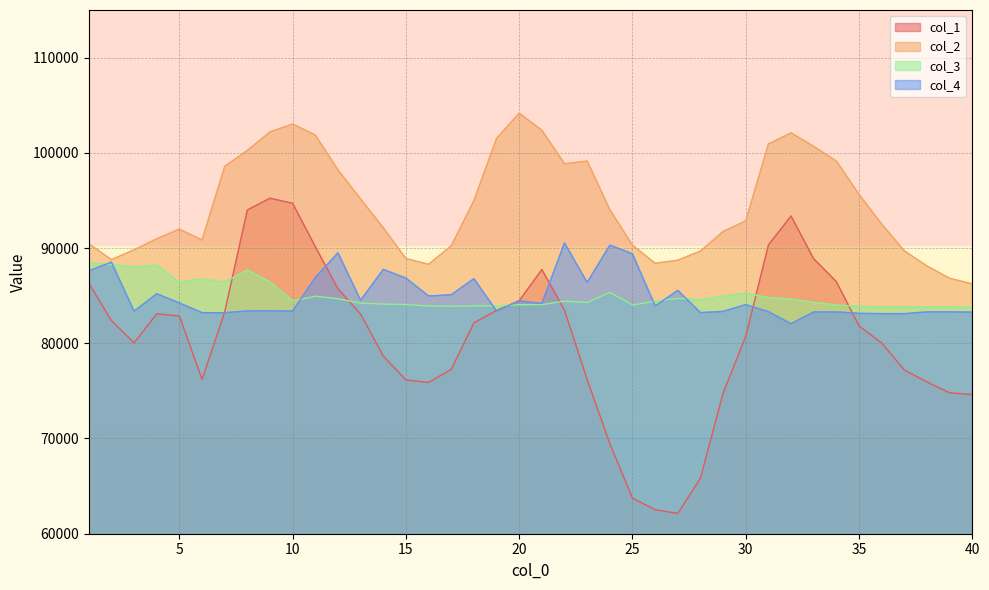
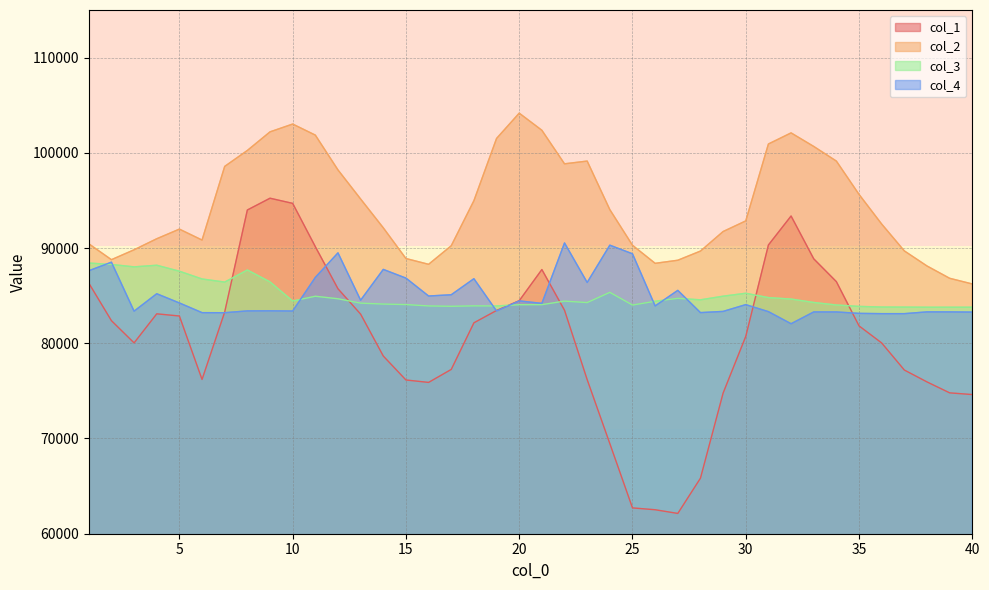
  {
    "col_1": {
      "5": 83000,
      "10": 95000,
      "15": 76000,
-     "25": 64000,
+     "25": 63000,
      "30": 81000,
      "35": 82000,
      "40": 75000
    },
    "col_2": {
      "5": 92000,
      "10": 103000,
      "15": 89000,
      "20": 104000,
      "25": 90000,
      "30": 93000,
      "35": 96000,
      "40": 86000
    },
    "col_3": {
-     "5": 86000,
+     "5": 88000,
      "10": 84000,
      "15": 84000,
      "20": 84000,
      "25": 84000,
      "30": 85000,
      "35": 84000,
      "40": 84000
    },
    "col_4": {
      "5": 84000,
      "10": 83000,
      "15": 87000,
      "25": 89000,
      "30": 84000,
      "35": 83000,
      "40": 83000
    }
  }
